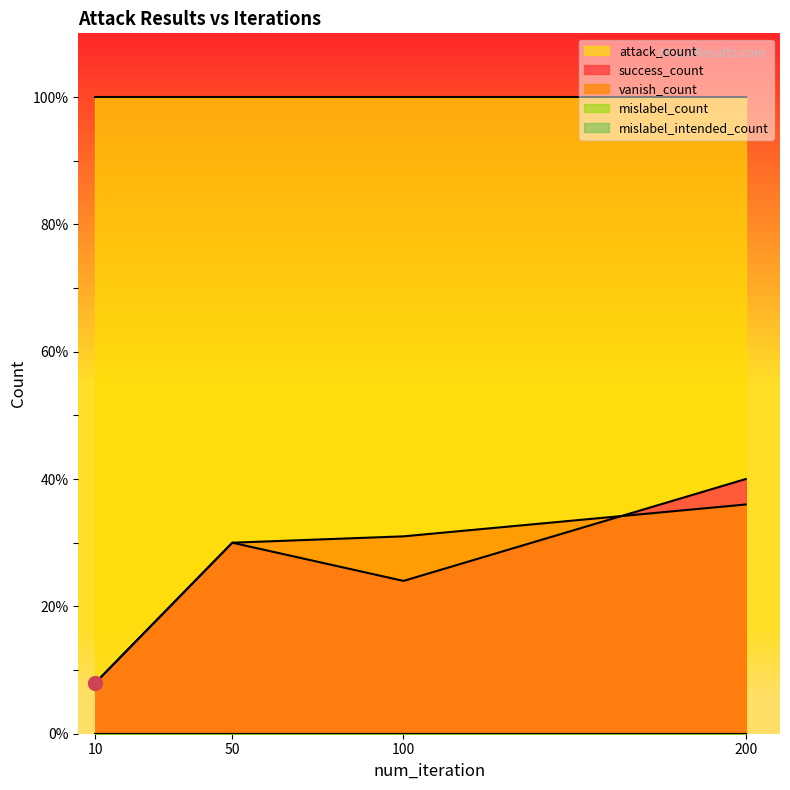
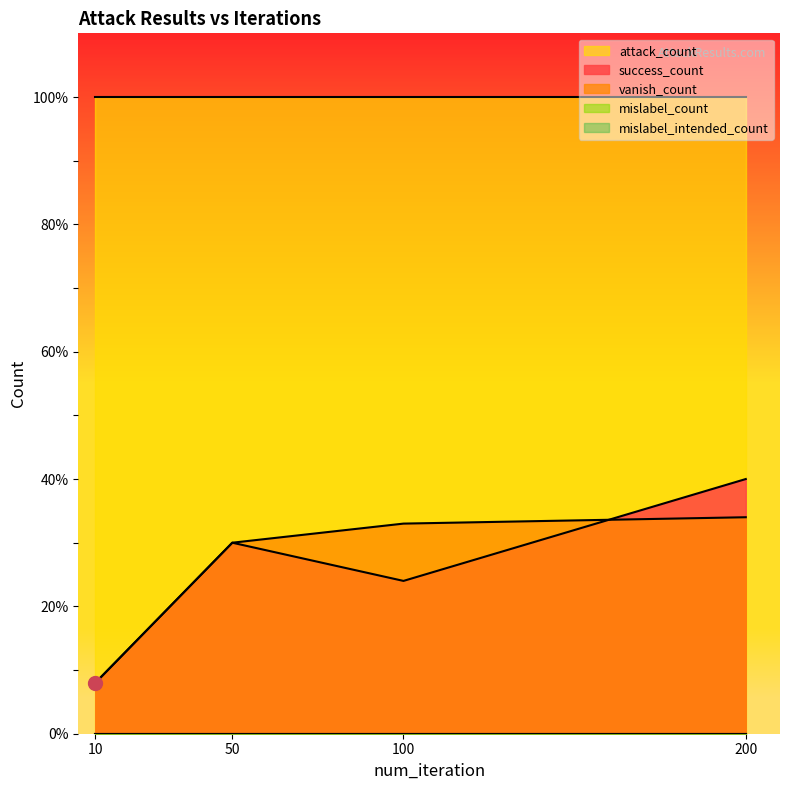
  {
    "attack_count": {
      "10": "100%",
      "50": "100%",
      "100": "100%"
    },
    "vanish_count": {
-     "100": "31%",
-     "200": "36%"
+     "100": "33%",
+     "200": "34%"
    },
    "mislabel_intended_count": {
      "10": "0%",
      "50": "0%",
      "100": "0%",
      "200": "0%"
    }
  }
